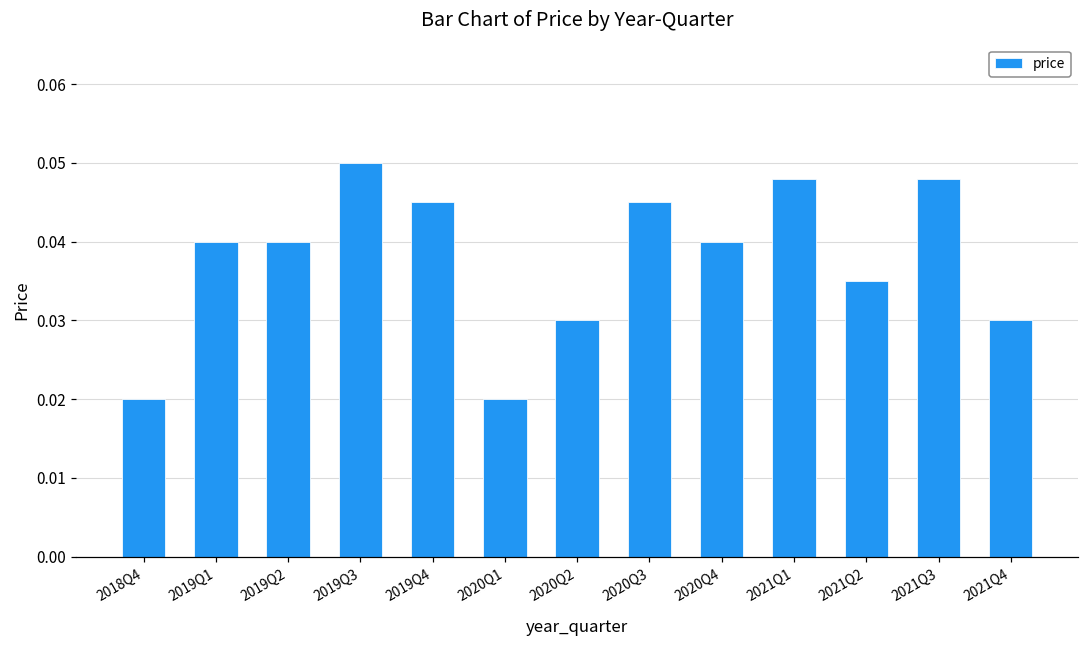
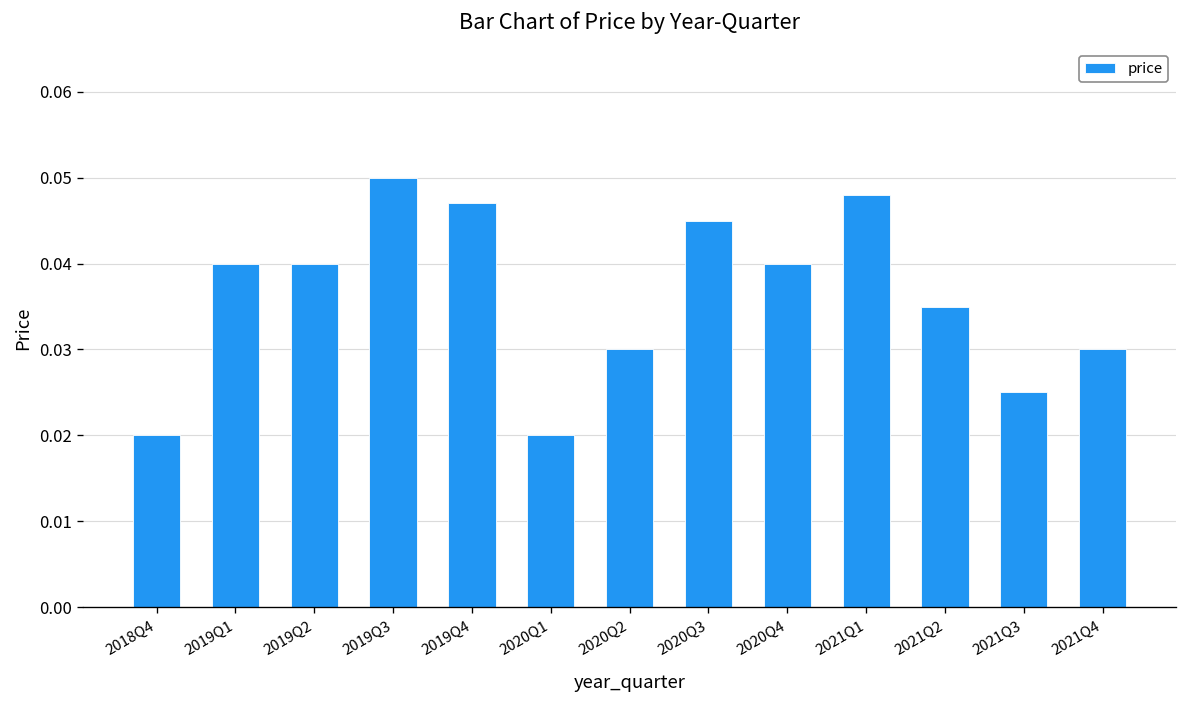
  {
    "2018Q4": 0.020,
    "2019Q1": 0.040,
    "2019Q2": 0.040,
    "2019Q3": 0.050,
-   "2019Q4": 0.045,
+   "2019Q4": 0.047,
    "2020Q1": 0.020,
    "2020Q2": 0.030,
    "2020Q3": 0.045,
    "2020Q4": 0.040,
    "2021Q1": 0.048,
    "2021Q2": 0.035,
-   "2021Q3": 0.048,
+   "2021Q3": 0.025,
    "2021Q4": 0.030
  }
